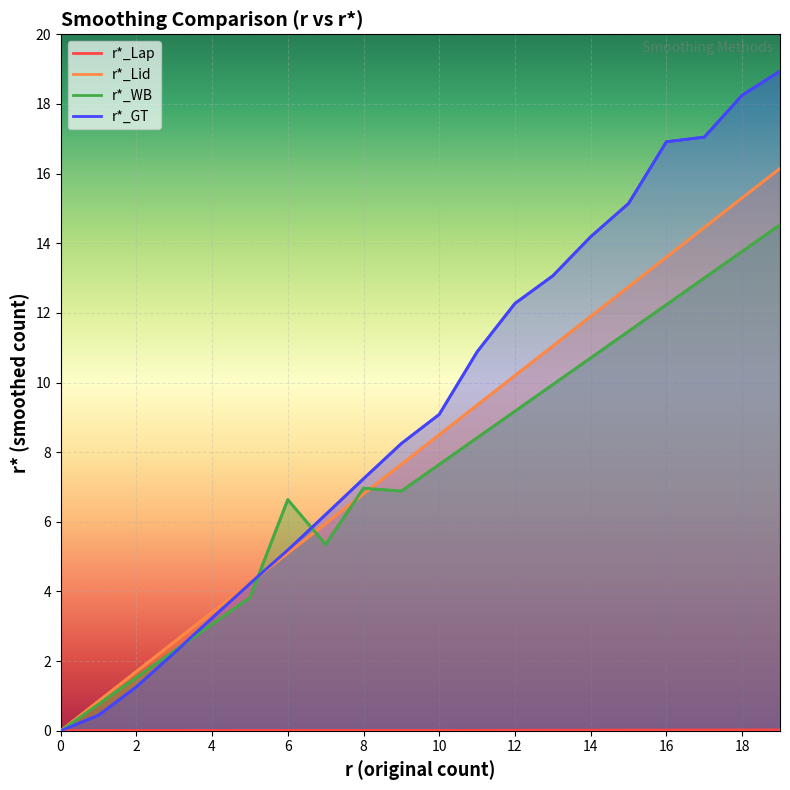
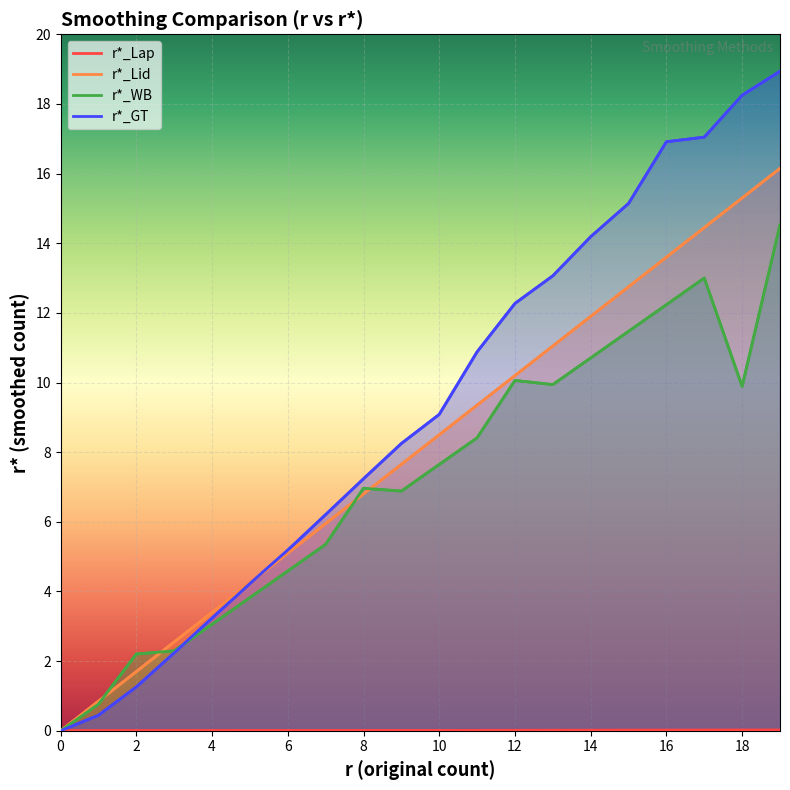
  {
    "r*_WB": {
-     "2": 1.5,
+     "2": 2.2,
      "4": 3.1,
-     "6": 6.6,
+     "6": 4.6,
      "8": 7.0,
      "10": 7.6,
-     "12": 9.2,
+     "12": 10.1,
      "14": 10.7,
      "16": 12.2,
-     "18": 13.8
+     "18": 9.9
    },
    "r*_GT": {
      "2": 1.3,
      "4": 3.2,
      "6": 5.2,
      "8": 7.2,
      "10": 9.1,
      "12": 12.3,
      "14": 14.2,
      "16": 16.9,
      "18": 18.3
    }
  }
